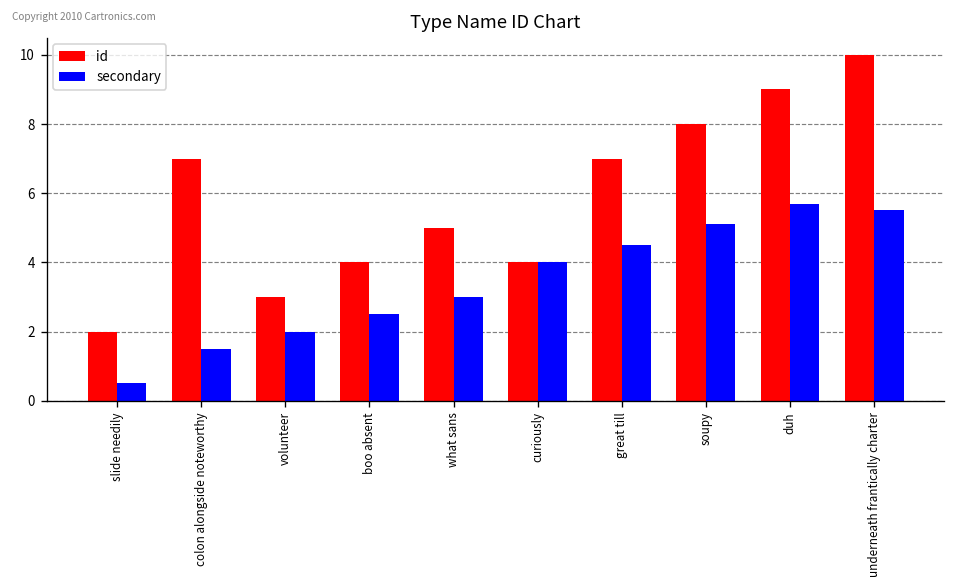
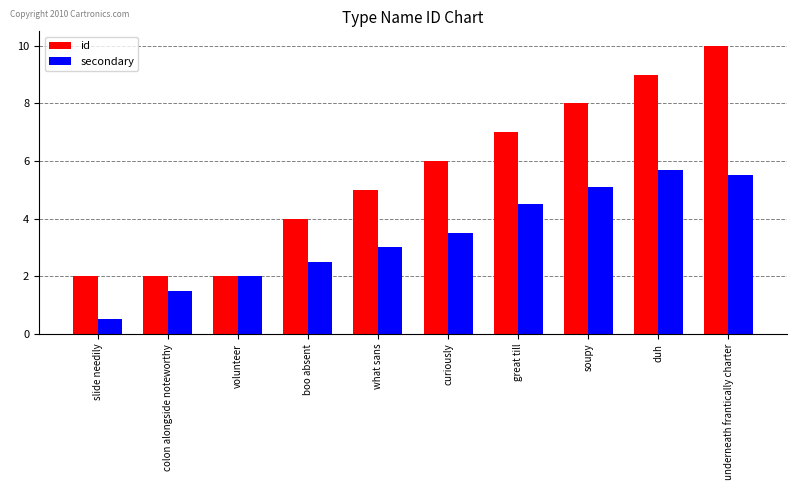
  {
    "id": {
      "slide needily": 2,
-     "colon alongside noteworthy": 7,
-     "volunteer": 3,
+     "colon alongside noteworthy": 2,
+     "volunteer": 2,
      "boo absent": 4,
      "what sans": 5,
-     "curiously": 4,
+     "curiously": 6,
      "great till": 7,
      "soupy": 8,
      "duh": 9,
      "underneath frantically charter": 10
    },
    "secondary": {
      "slide needily": 0.5,
      "colon alongside noteworthy": 1.5,
      "volunteer": 2.0,
      "boo absent": 2.5,
      "what sans": 3.0,
-     "curiously": 4.0,
+     "curiously": 3.5,
      "great till": 4.5,
      "soupy": 5.1,
      "duh": 5.7,
      "underneath frantically charter": 5.5
    }
  }
